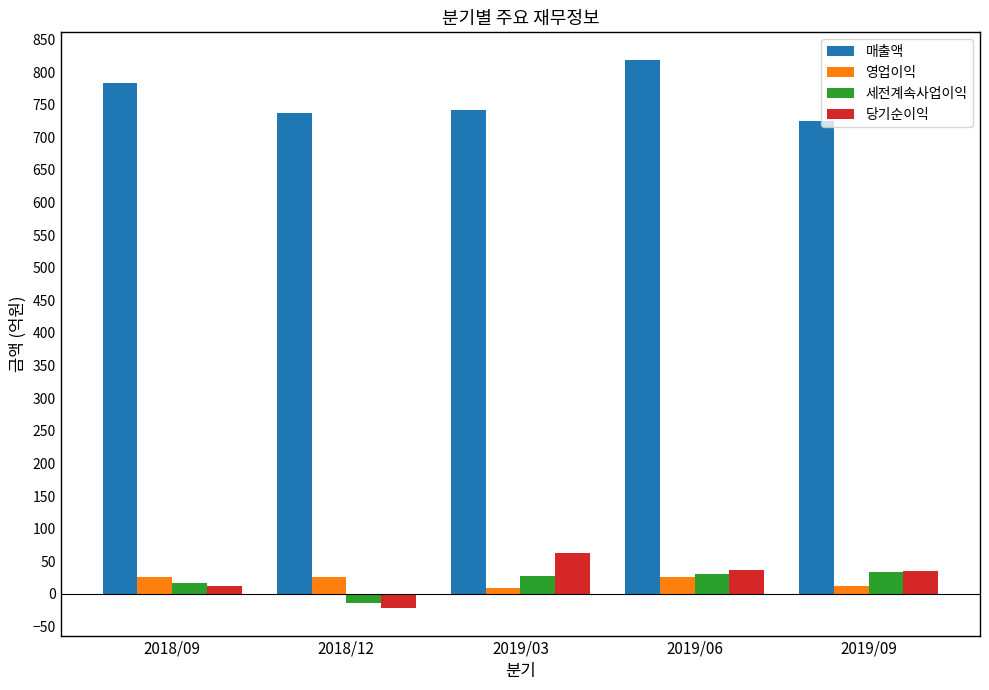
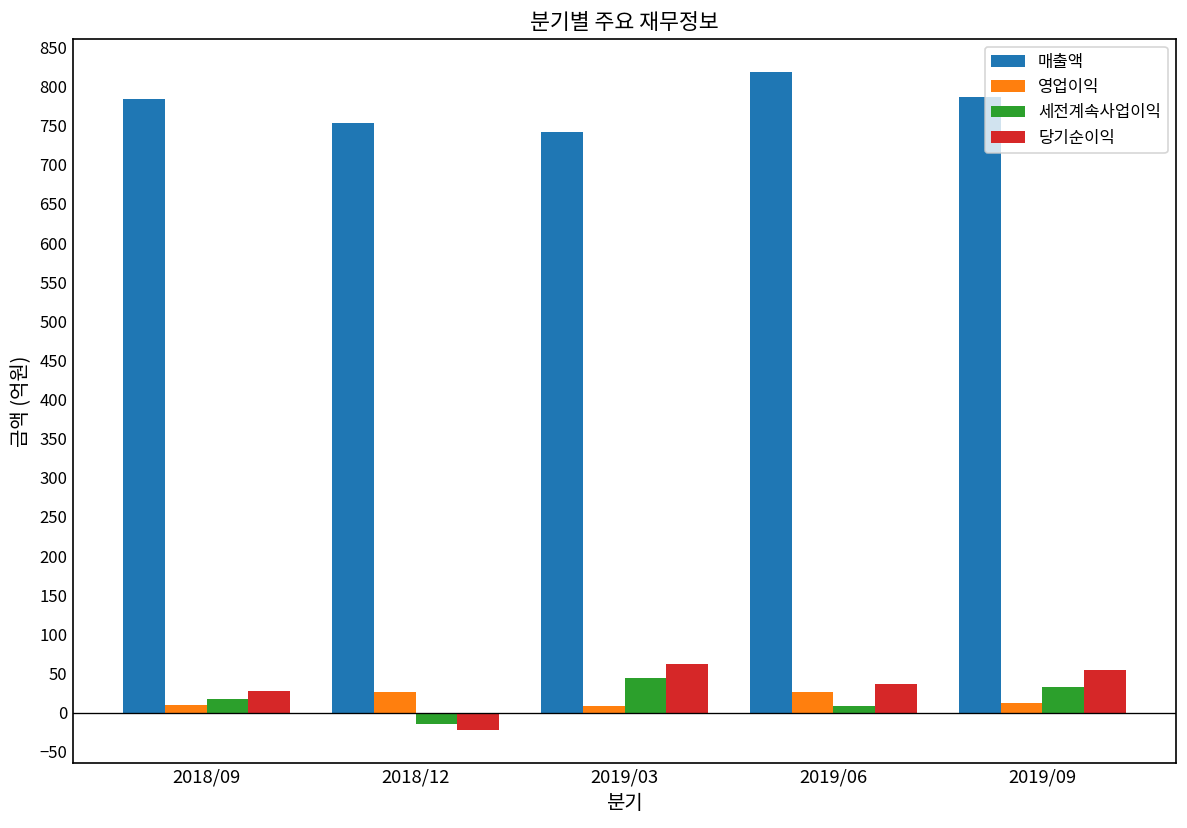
  {
    "매출액": {
      "2018/09": 780,
-     "2018/12": 740,
+     "2018/12": 750,
      "2019/03": 740,
      "2019/06": 820,
-     "2019/09": 730
+     "2019/09": 790
    },
    "영업이익": {
-     "2018/09": 30,
+     "2018/09": 10,
      "2018/12": 30,
      "2019/03": 10,
      "2019/06": 30,
      "2019/09": 10
    },
    "세전계속사업이익": {
      "2018/09": 20,
      "2018/12": -10,
-     "2019/03": 30,
-     "2019/06": 30,
+     "2019/03": 40,
+     "2019/06": 10,
      "2019/09": 30
    },
    "당기순이익": {
-     "2018/09": 10,
+     "2018/09": 30,
      "2018/12": -20,
      "2019/03": 60,
      "2019/06": 40,
-     "2019/09": 40
+     "2019/09": 50
    }
  }
